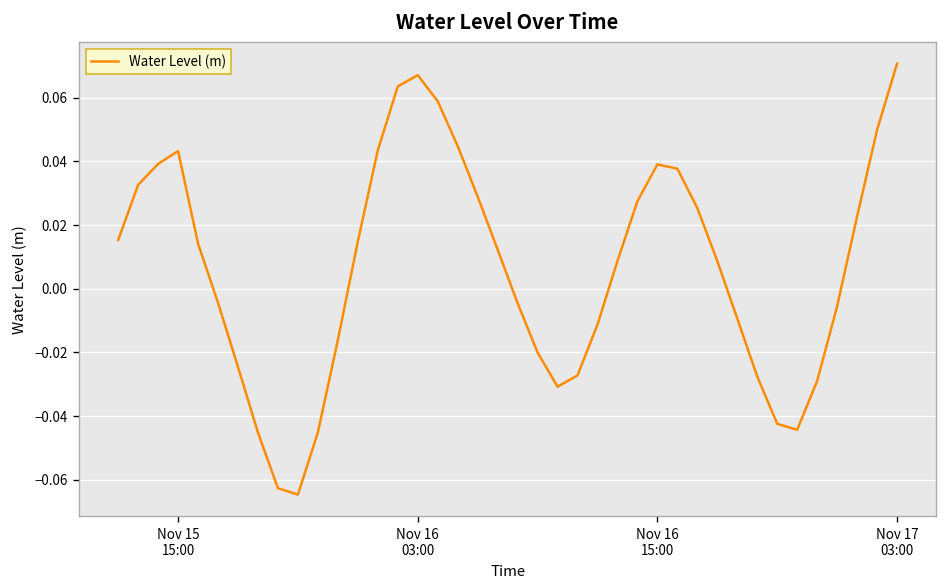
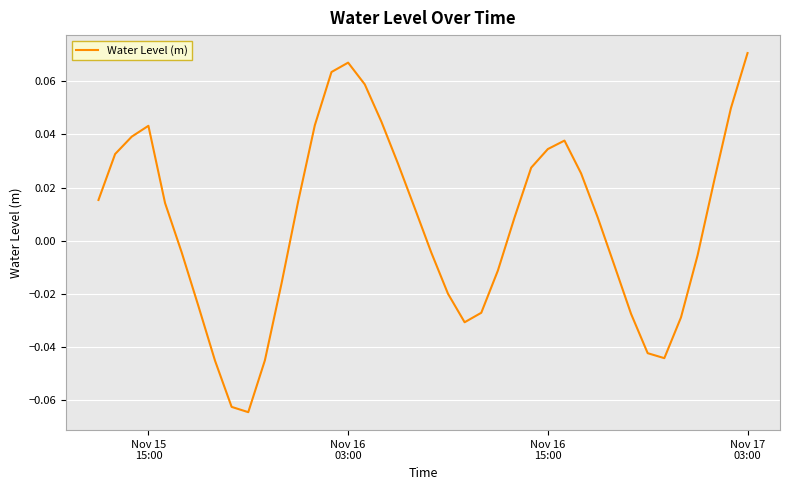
  {
    "Nov 15 15:00": 0.043,
    "Nov 16 03:00": 0.067,
-   "Nov 16 15:00": 0.039,
+   "Nov 16 15:00": 0.034,
    "Nov 17 03:00": 0.071
  }
